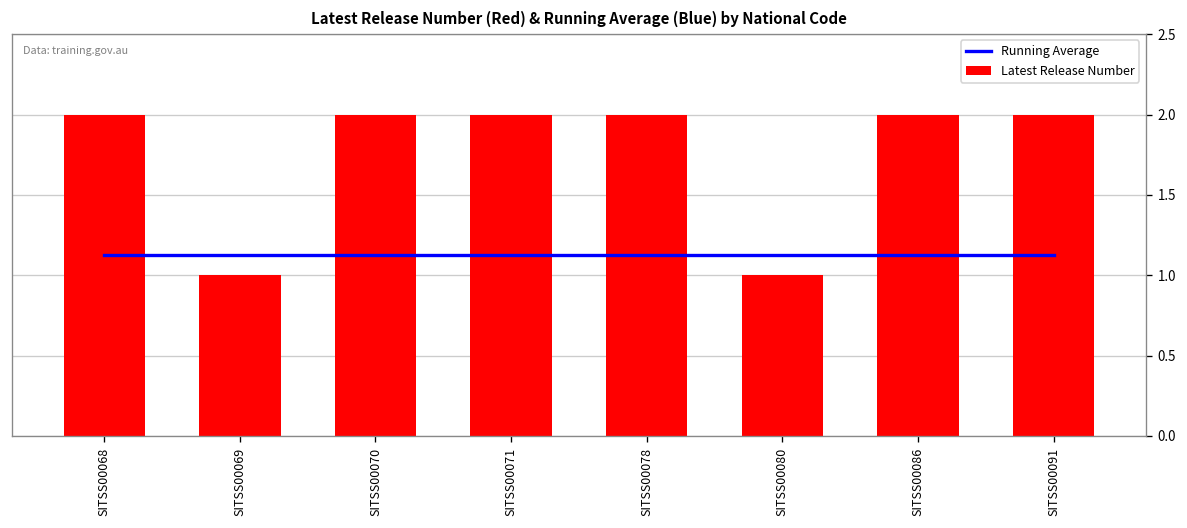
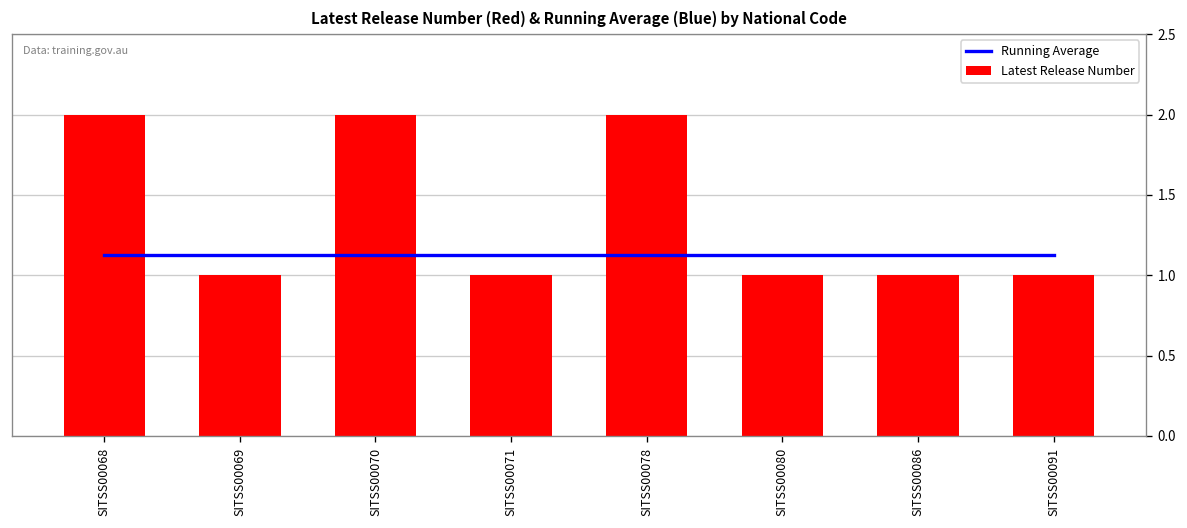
  {
    "Running Average": {
      "SITSS00068": 1.13,
      "SITSS00069": 1.13,
      "SITSS00070": 1.13,
      "SITSS00071": 1.13,
      "SITSS00078": 1.13,
      "SITSS00080": 1.13,
      "SITSS00086": 1.13,
      "SITSS00091": 1.13
    },
    "Latest Release Number": {
      "SITSS00068": 2,
      "SITSS00069": 1,
      "SITSS00070": 2,
-     "SITSS00071": 2,
+     "SITSS00071": 1,
      "SITSS00078": 2,
      "SITSS00080": 1,
-     "SITSS00086": 2,
-     "SITSS00091": 2
+     "SITSS00086": 1,
+     "SITSS00091": 1
    }
  }
